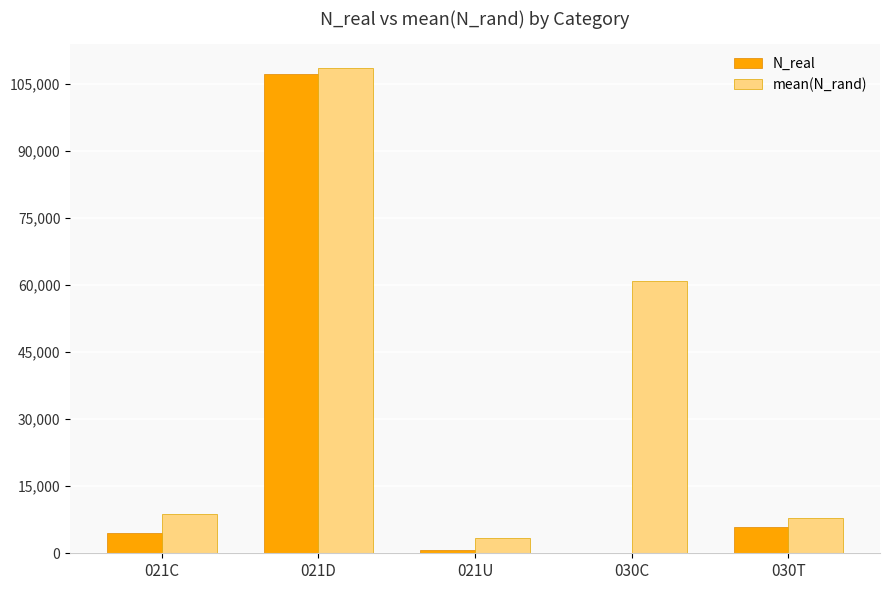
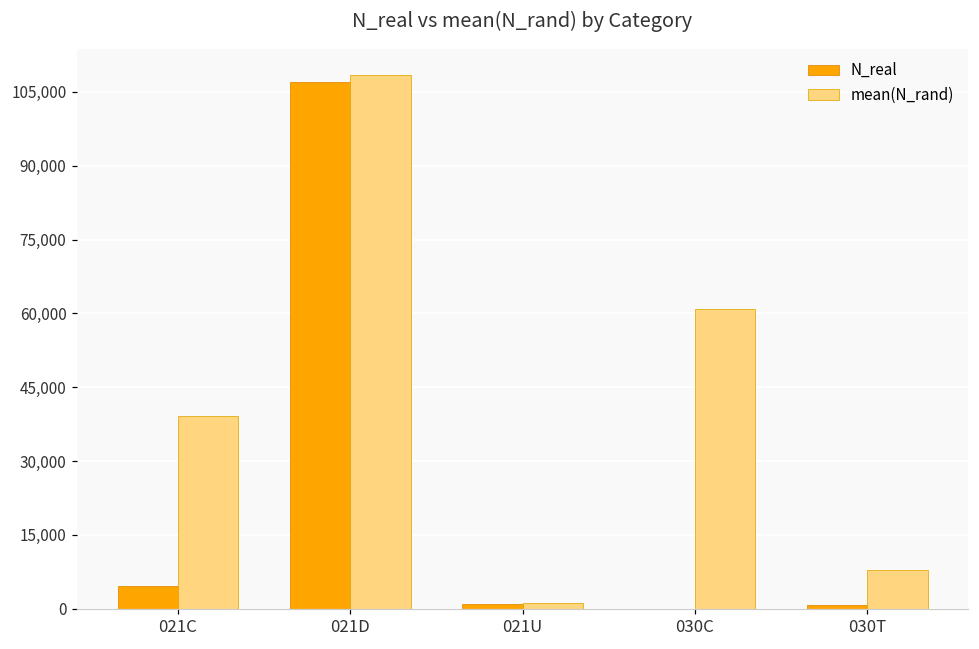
  {
    "N_real": {
      "021C": "4,000",
      "021D": "107,000",
      "021U": "1,000",
-     "030T": "6,000"
+     "030T": "1,000"
    },
    "mean(N_rand)": {
-     "021C": "9,000",
+     "021C": "39,000",
      "021D": "108,000",
-     "021U": "3,000",
+     "021U": "1,000",
      "030C": "61,000",
      "030T": "8,000"
    }
  }
